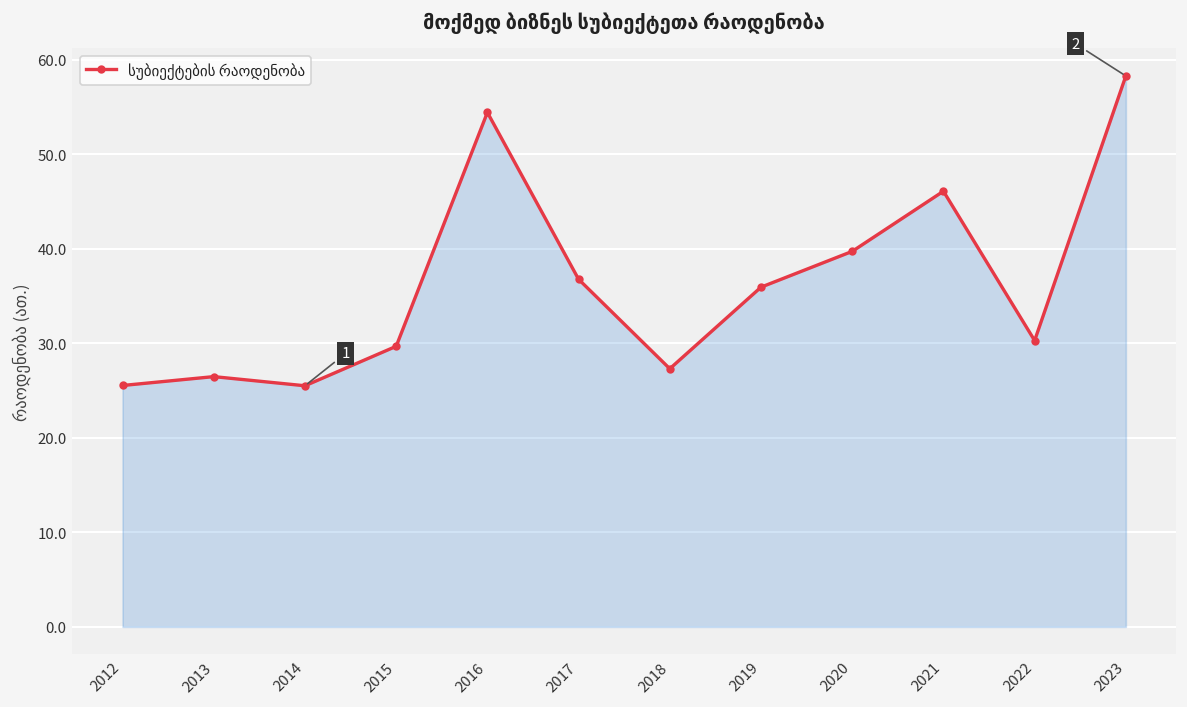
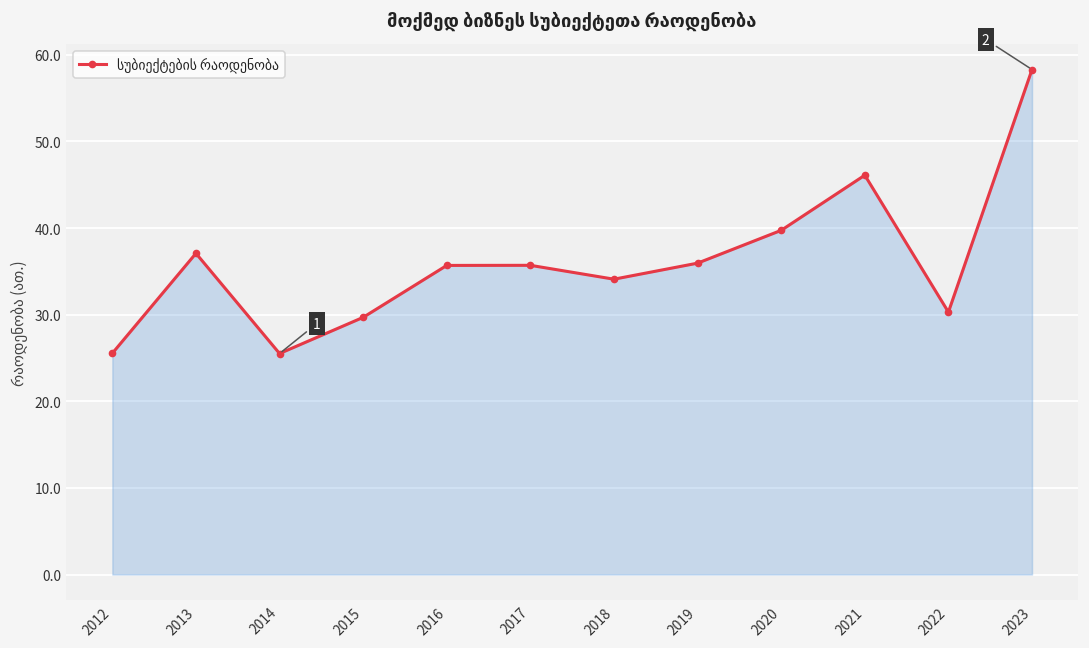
  {
    "2012": 26,
-   "2013": 26,
+   "2013": 37,
    "2015": 30,
-   "2016": 54,
-   "2017": 37,
-   "2018": 27,
+   "2016": 36,
+   "2017": 36,
+   "2018": 34,
    "2019": 36,
    "2020": 40,
    "2021": 46,
    "2022": 30,
    "2023": 58
  }
